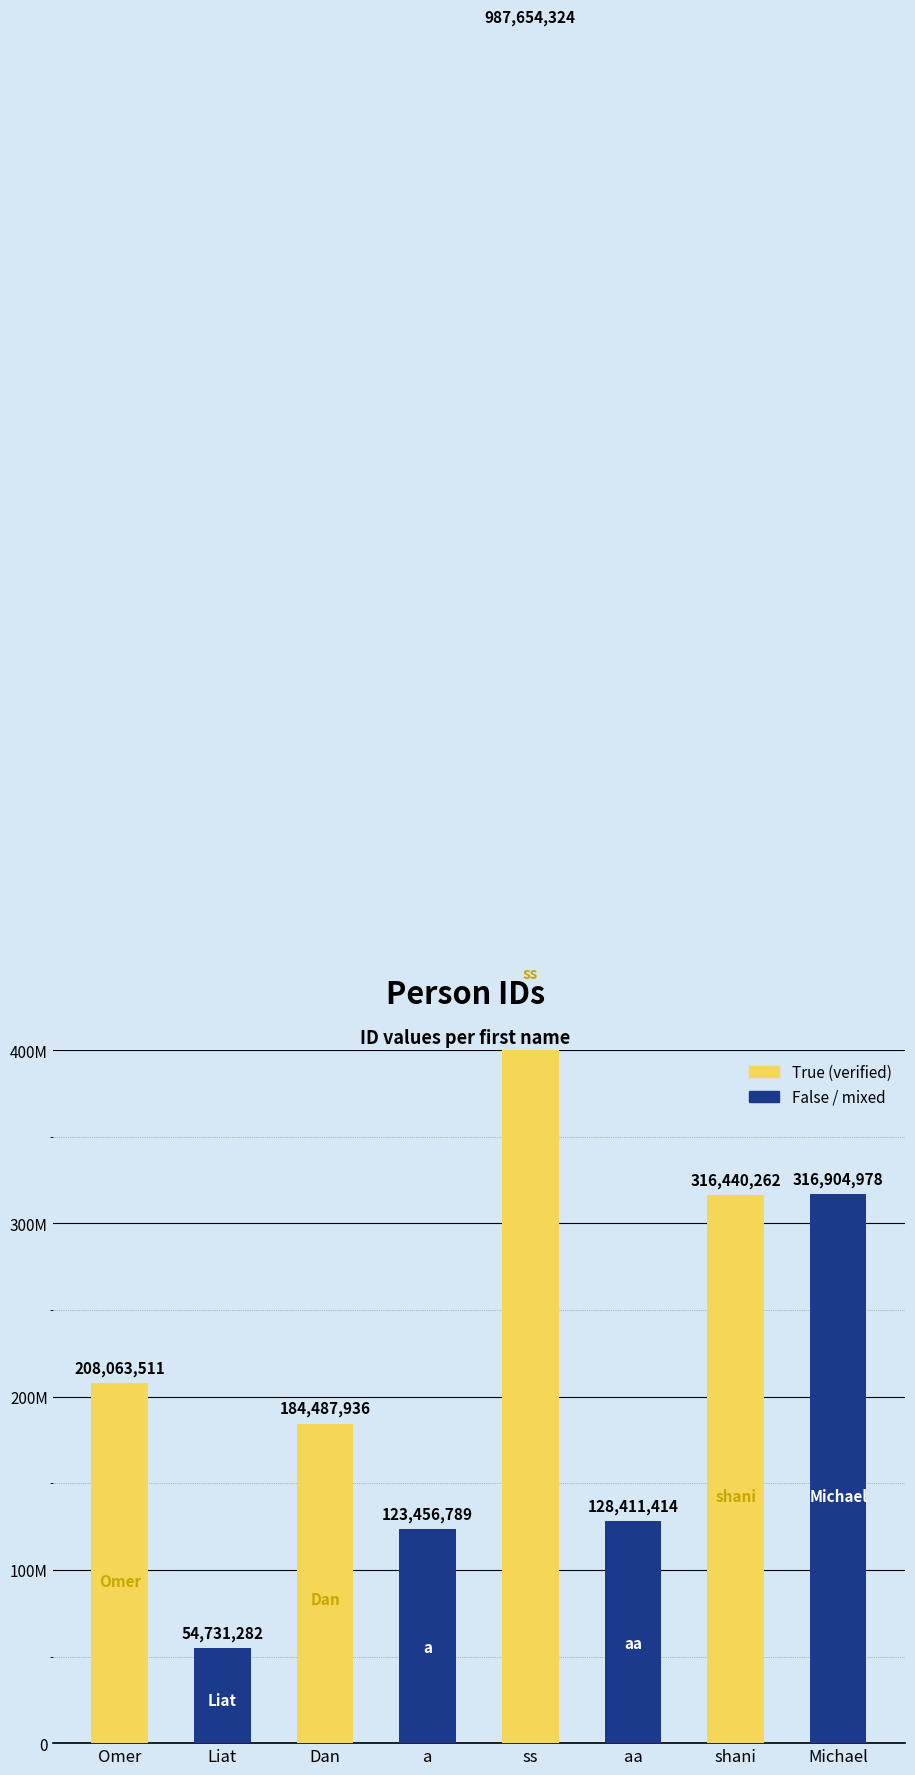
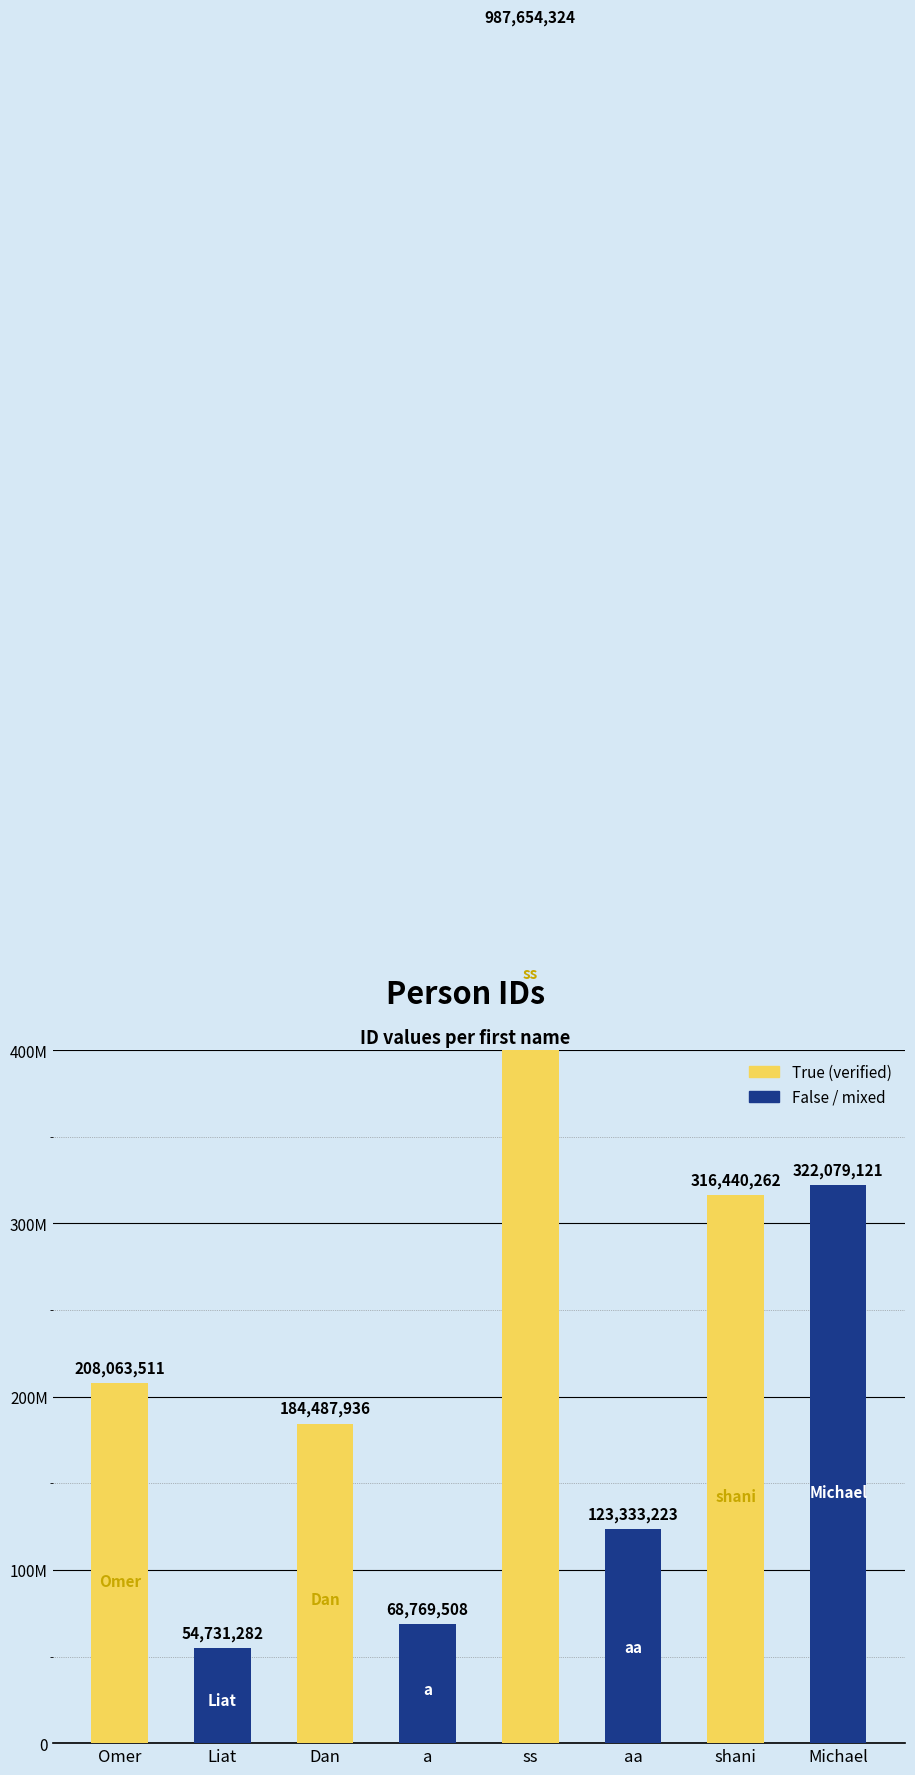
  {
    "Omer": "208,063,511",
    "Liat": "54,731,282",
    "Dan": "184,487,936",
-   "a": "123,456,789",
-   "aa": "128,411,414",
+   "a": "68,769,508",
+   "aa": "123,333,223",
    "shani": "316,440,262",
-   "Michael": "316,904,978"
+   "Michael": "322,079,121"
  }
